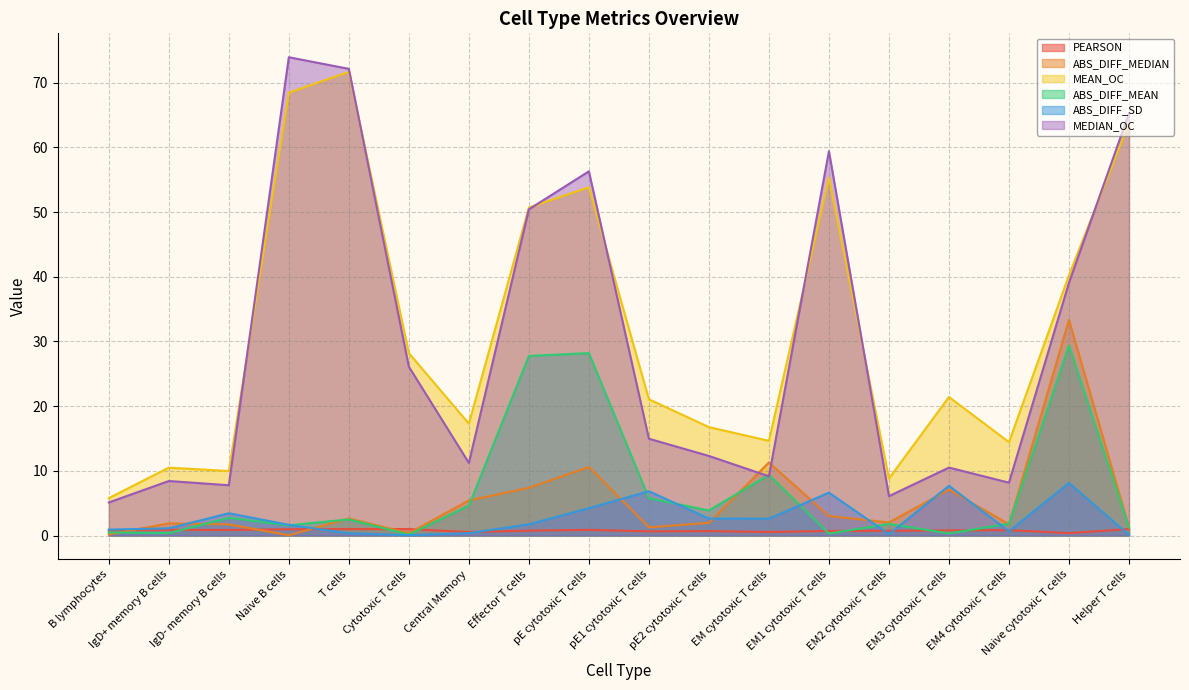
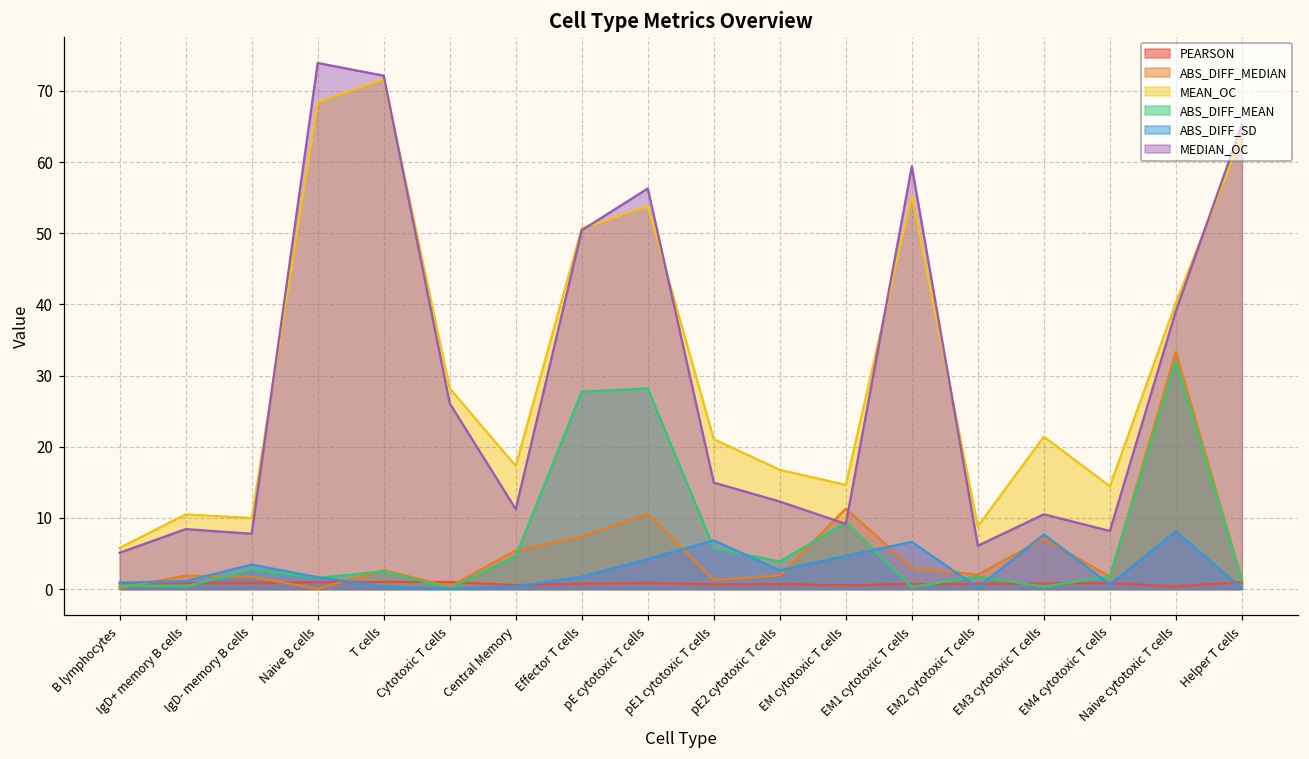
  {
    "ABS_DIFF_MEAN": {
      "IgD+ memory B cells": 0,
      "IgD- memory B cells": 3,
      "Central Memory": 5,
      "Effector T cells": 28,
      "pE cytotoxic T cells": 28,
      "pE1 cytotoxic T cells": 6,
      "pE2 cytotoxic T cells": 4,
      "EM1 cytotoxic T cells": 0,
      "EM3 cytotoxic T cells": 0,
-     "Naive cytotoxic T cells": 29
+     "Naive cytotoxic T cells": 32
    },
    "ABS_DIFF_SD": {
      "IgD- memory B cells": 3,
      "T cells": 0,
      "Effector T cells": 2,
      "pE cytotoxic T cells": 4,
      "pE1 cytotoxic T cells": 7,
      "pE2 cytotoxic T cells": 3,
-     "EM cytotoxic T cells": 3,
+     "EM cytotoxic T cells": 5,
      "EM1 cytotoxic T cells": 7,
      "EM2 cytotoxic T cells": 0,
      "EM3 cytotoxic T cells": 8,
      "Naive cytotoxic T cells": 8,
      "Helper T cells": 0
    },
    "MEDIAN_OC": {
      "B lymphocytes": 5,
      "IgD+ memory B cells": 8,
      "IgD- memory B cells": 8,
      "Naive B cells": 74,
      "T cells": 72,
      "Cytotoxic T cells": 26,
      "Central Memory": 11,
      "pE cytotoxic T cells": 56,
      "pE1 cytotoxic T cells": 15,
      "pE2 cytotoxic T cells": 12,
      "EM1 cytotoxic T cells": 59,
      "EM2 cytotoxic T cells": 6,
      "EM3 cytotoxic T cells": 11,
      "EM4 cytotoxic T cells": 8,
      "Naive cytotoxic T cells": 39
    }
  }
